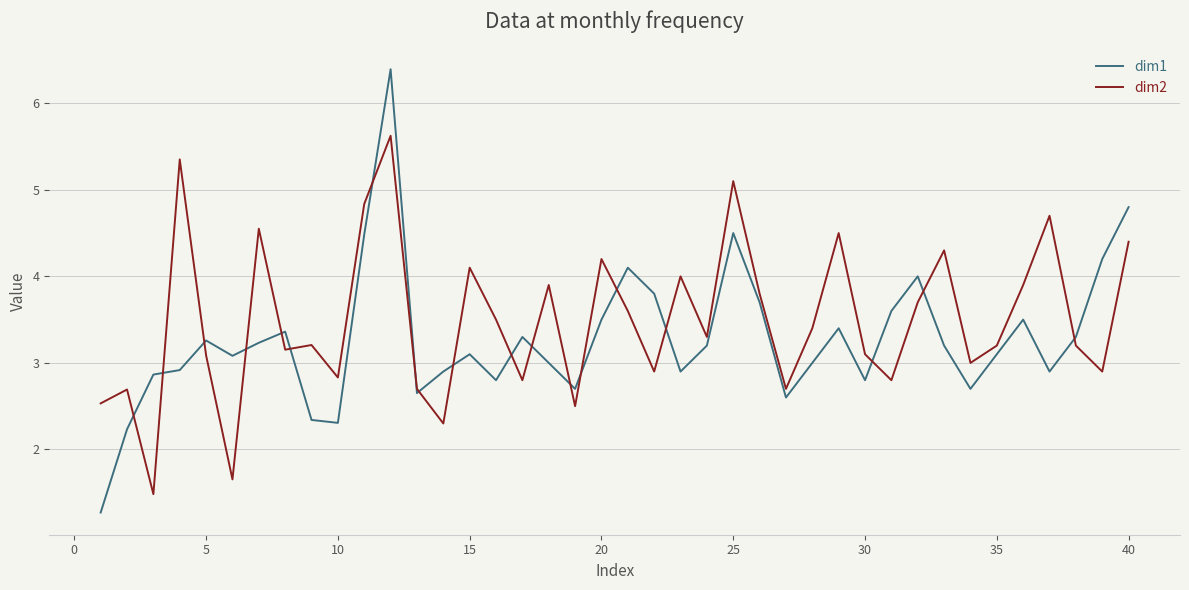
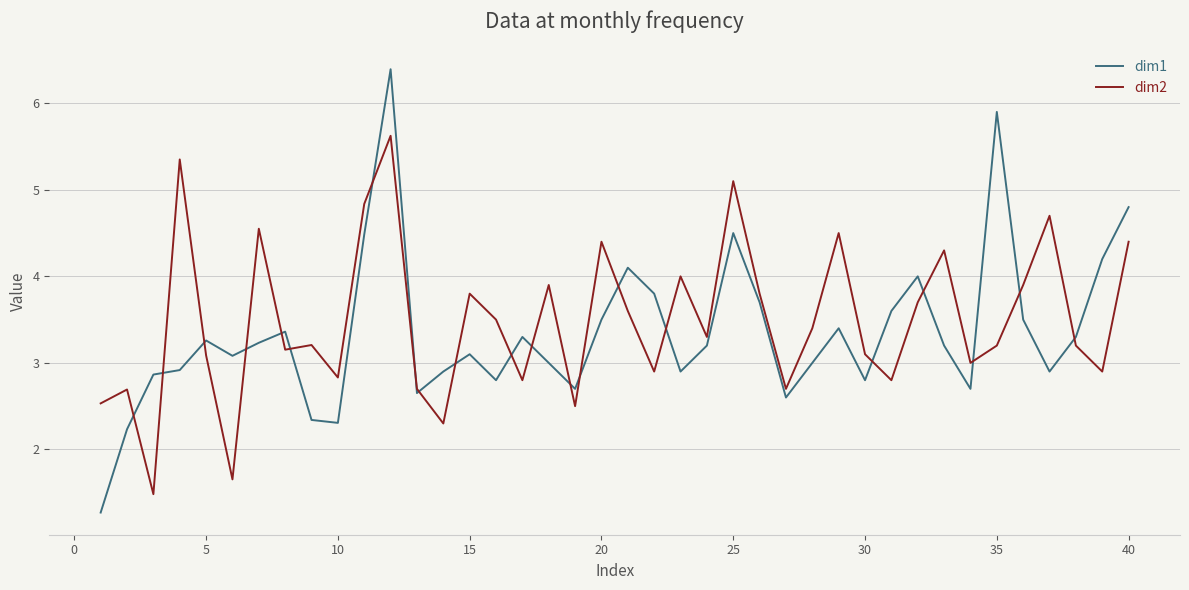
  {
    "dim1": {
      "5": 3.3,
      "10": 2.3,
      "15": 3.1,
      "20": 3.5,
      "25": 4.5,
      "30": 2.8,
-     "35": 3.1,
+     "35": 5.9,
      "40": 4.8
    },
    "dim2": {
      "5": 3.1,
      "10": 2.8,
-     "15": 4.1,
-     "20": 4.2,
+     "15": 3.8,
+     "20": 4.4,
      "25": 5.1,
      "30": 3.1,
      "35": 3.2,
      "40": 4.4
    }
  }
